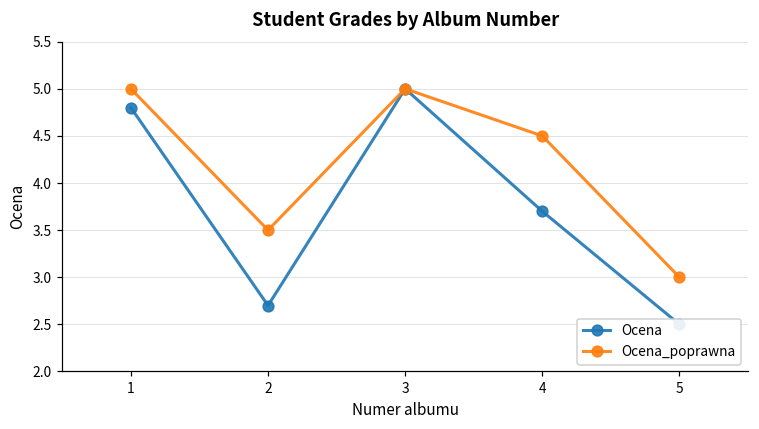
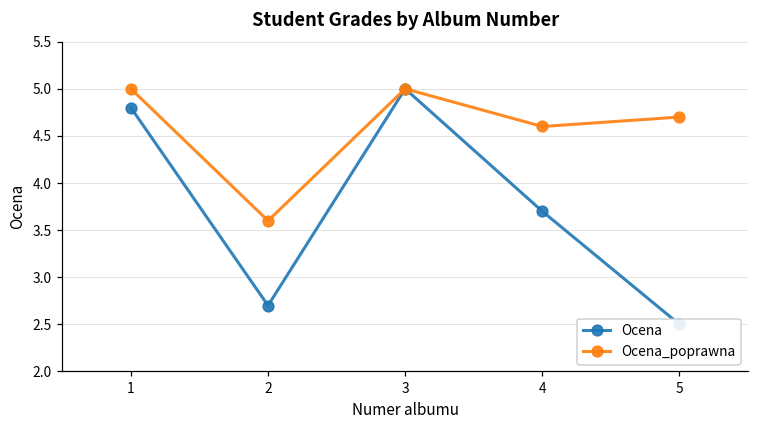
  {
    "Ocena": {
      "1": 4.8,
      "2": 2.7,
      "4": 3.7
    },
    "Ocena_poprawna": {
      "1": 5.0,
-     "2": 3.5,
-     "4": 4.5,
-     "5": 3.0
+     "2": 3.6,
+     "4": 4.6,
+     "5": 4.7
    }
  }
